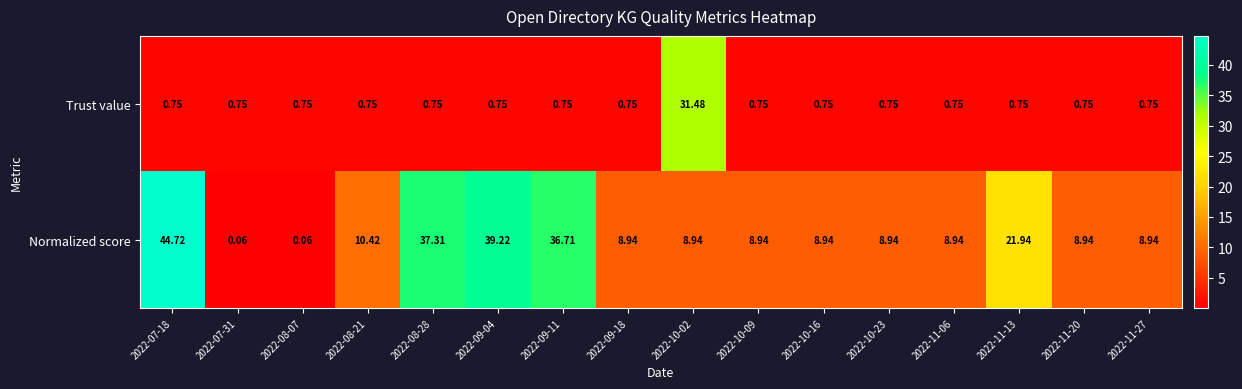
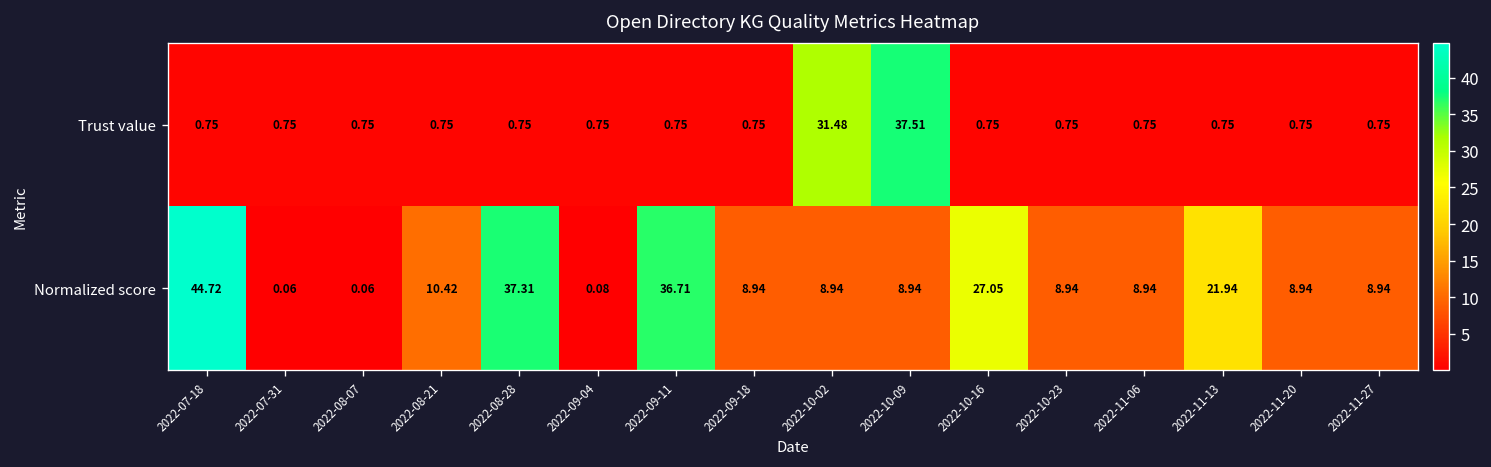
  {
    "Trust value": {
      "2022-07-18": 0.75,
      "2022-07-31": 0.75,
      "2022-08-07": 0.75,
      "2022-08-21": 0.75,
      "2022-08-28": 0.75,
      "2022-09-04": 0.75,
      "2022-09-11": 0.75,
      "2022-09-18": 0.75,
      "2022-10-02": 31.48,
-     "2022-10-09": 0.75,
+     "2022-10-09": 37.51,
      "2022-10-16": 0.75,
      "2022-10-23": 0.75,
      "2022-11-06": 0.75,
      "2022-11-13": 0.75,
      "2022-11-20": 0.75,
      "2022-11-27": 0.75
    },
    "Normalized score": {
      "2022-07-18": 44.72,
      "2022-07-31": 0.06,
      "2022-08-07": 0.06,
      "2022-08-21": 10.42,
      "2022-08-28": 37.31,
-     "2022-09-04": 39.22,
+     "2022-09-04": 0.08,
      "2022-09-11": 36.71,
      "2022-09-18": 8.94,
      "2022-10-02": 8.94,
      "2022-10-09": 8.94,
-     "2022-10-16": 8.94,
+     "2022-10-16": 27.05,
      "2022-10-23": 8.94,
      "2022-11-06": 8.94,
      "2022-11-13": 21.94,
      "2022-11-20": 8.94,
      "2022-11-27": 8.94
    }
  }
